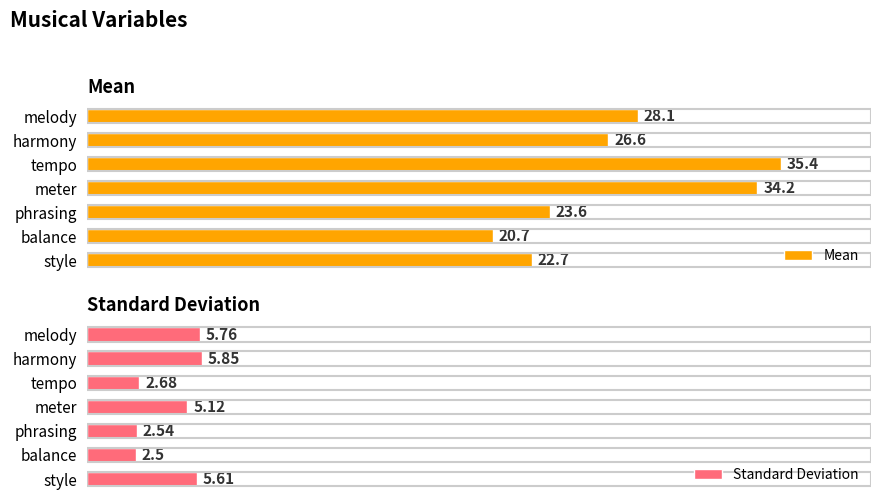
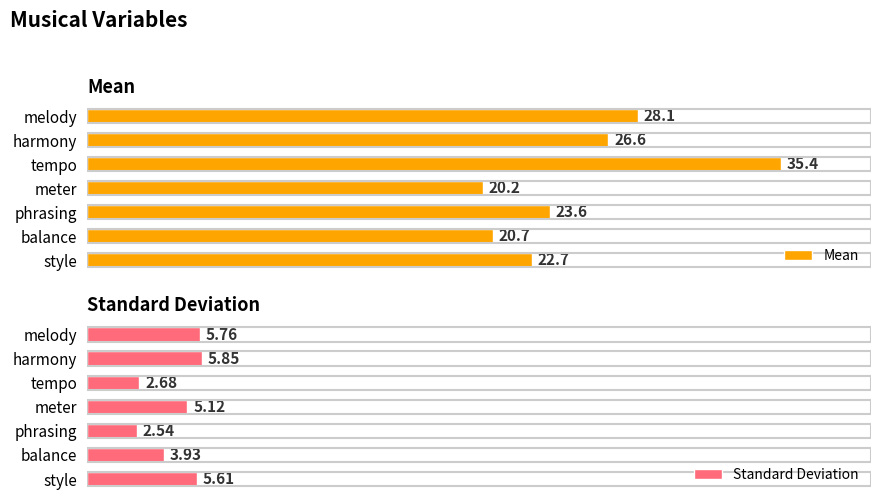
  {
    "Mean": {
      "melody": 28.1,
      "harmony": 26.6,
      "tempo": 35.4,
-     "meter": 34.2,
+     "meter": 20.2,
      "phrasing": 23.6,
      "balance": 20.7,
      "style": 22.7
    },
    "Standard Deviation": {
      "melody": 5.76,
      "harmony": 5.85,
      "tempo": 2.68,
      "meter": 5.12,
      "phrasing": 2.54,
-     "balance": 2.5,
+     "balance": 3.93,
      "style": 5.61
    }
  }
